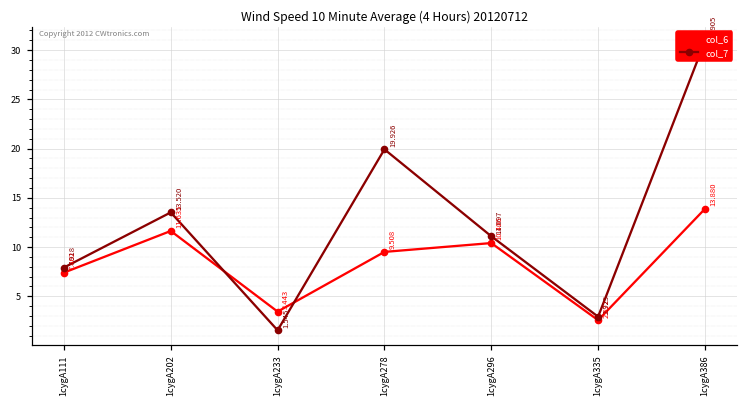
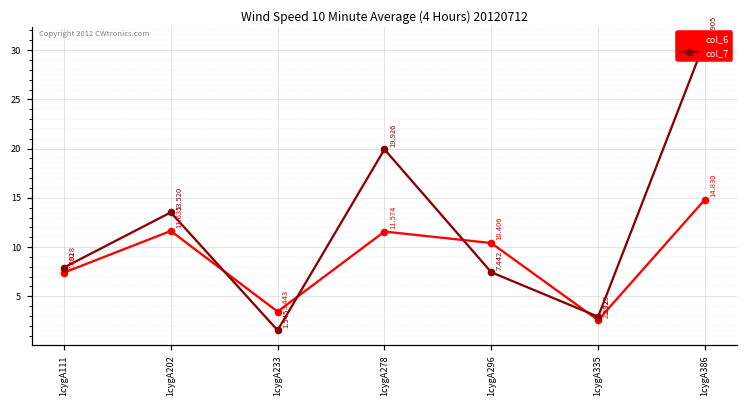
  {
    "col_6": {
      "1cygA233": 3.443,
-     "1cygA278": 9.508,
+     "1cygA278": 11.574,
      "1cygA296": 10.406,
-     "1cygA386": 13.880
+     "1cygA386": 14.830
    },
    "col_7": {
      "1cygA233": 1.545,
      "1cygA278": 19.926,
-     "1cygA296": 11.097
+     "1cygA296": 7.442
    }
  }
